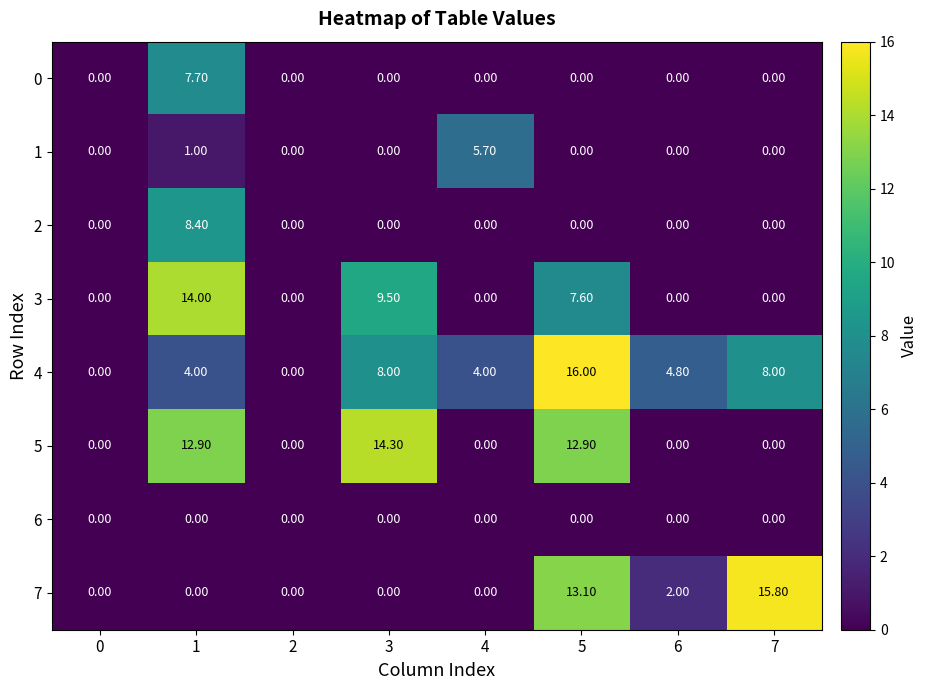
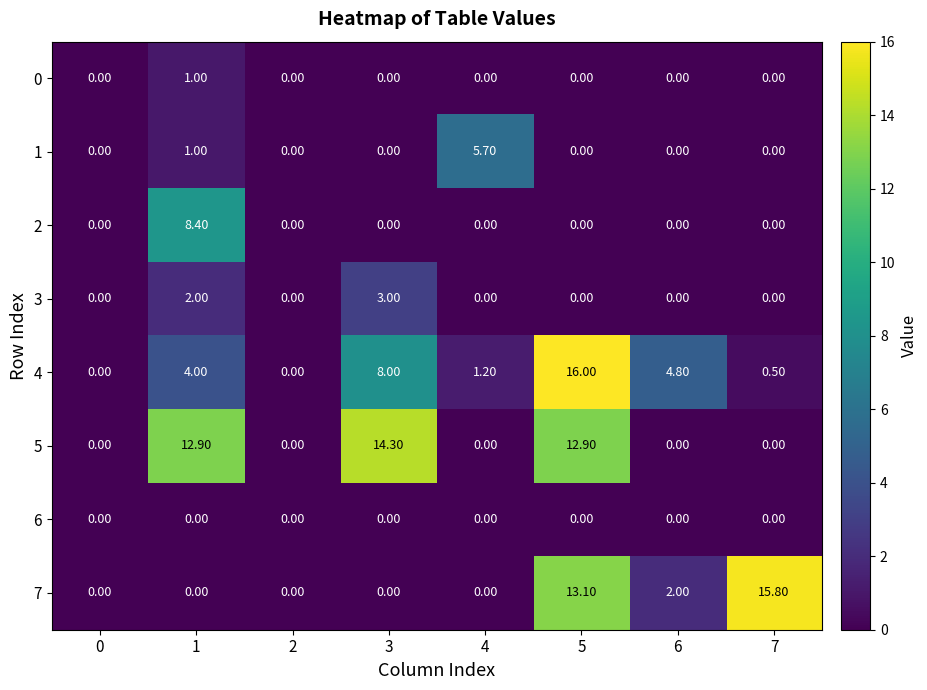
  {
    "0": {
      "0": 0.00,
-     "1": 7.70,
+     "1": 1.00,
      "2": 0.00,
      "3": 0.00,
      "4": 0.00,
      "5": 0.00,
      "6": 0.00,
      "7": 0.00
    },
    "1": {
      "0": 0.00,
      "1": 1.00,
      "2": 0.00,
      "3": 0.00,
      "4": 5.70,
      "5": 0.00,
      "6": 0.00,
      "7": 0.00
    },
    "2": {
      "0": 0.00,
      "1": 8.40,
      "2": 0.00,
      "3": 0.00,
      "4": 0.00,
      "5": 0.00,
      "6": 0.00,
      "7": 0.00
    },
    "3": {
      "0": 0.00,
-     "1": 14.00,
+     "1": 2.00,
      "2": 0.00,
-     "3": 9.50,
+     "3": 3.00,
      "4": 0.00,
-     "5": 7.60,
+     "5": 0.00,
      "6": 0.00,
      "7": 0.00
    },
    "4": {
      "0": 0.00,
      "1": 4.00,
      "2": 0.00,
      "3": 8.00,
-     "4": 4.00,
+     "4": 1.20,
      "5": 16.00,
      "6": 4.80,
-     "7": 8.00
+     "7": 0.50
    },
    "5": {
      "0": 0.00,
      "1": 12.90,
      "2": 0.00,
      "3": 14.30,
      "4": 0.00,
      "5": 12.90,
      "6": 0.00,
      "7": 0.00
    },
    "6": {
      "0": 0.00,
      "1": 0.00,
      "2": 0.00,
      "3": 0.00,
      "4": 0.00,
      "5": 0.00,
      "6": 0.00,
      "7": 0.00
    },
    "7": {
      "0": 0.00,
      "1": 0.00,
      "2": 0.00,
      "3": 0.00,
      "4": 0.00,
      "5": 13.10,
      "6": 2.00,
      "7": 15.80
    }
  }
